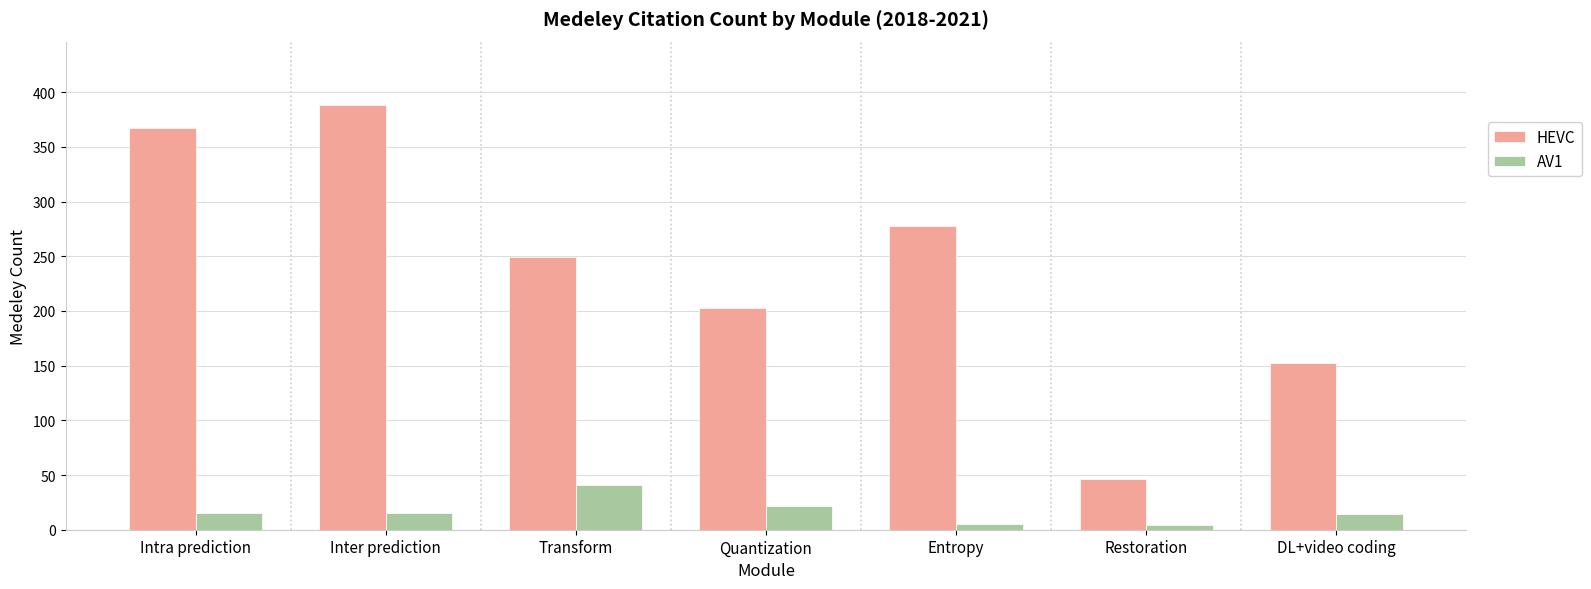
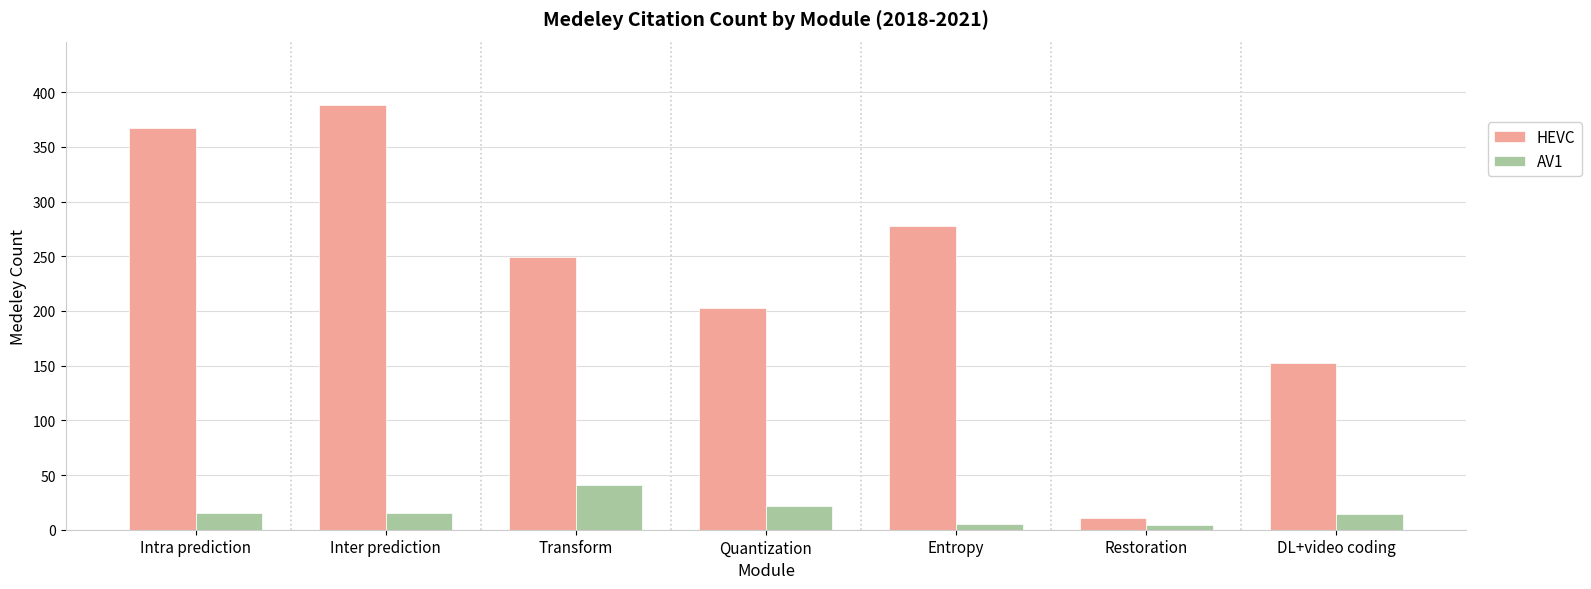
  {
    "HEVC": {
      "Intra prediction": 367,
      "Inter prediction": 388,
      "Transform": 249,
      "Quantization": 203,
      "Entropy": 278,
-     "Restoration": 46,
+     "Restoration": 11,
      "DL+video coding": 152
    },
    "AV1": {
      "Intra prediction": 15,
      "Inter prediction": 15,
      "Transform": 41,
      "Quantization": 22,
      "Entropy": 5,
      "Restoration": 4,
      "DL+video coding": 14
    }
  }
